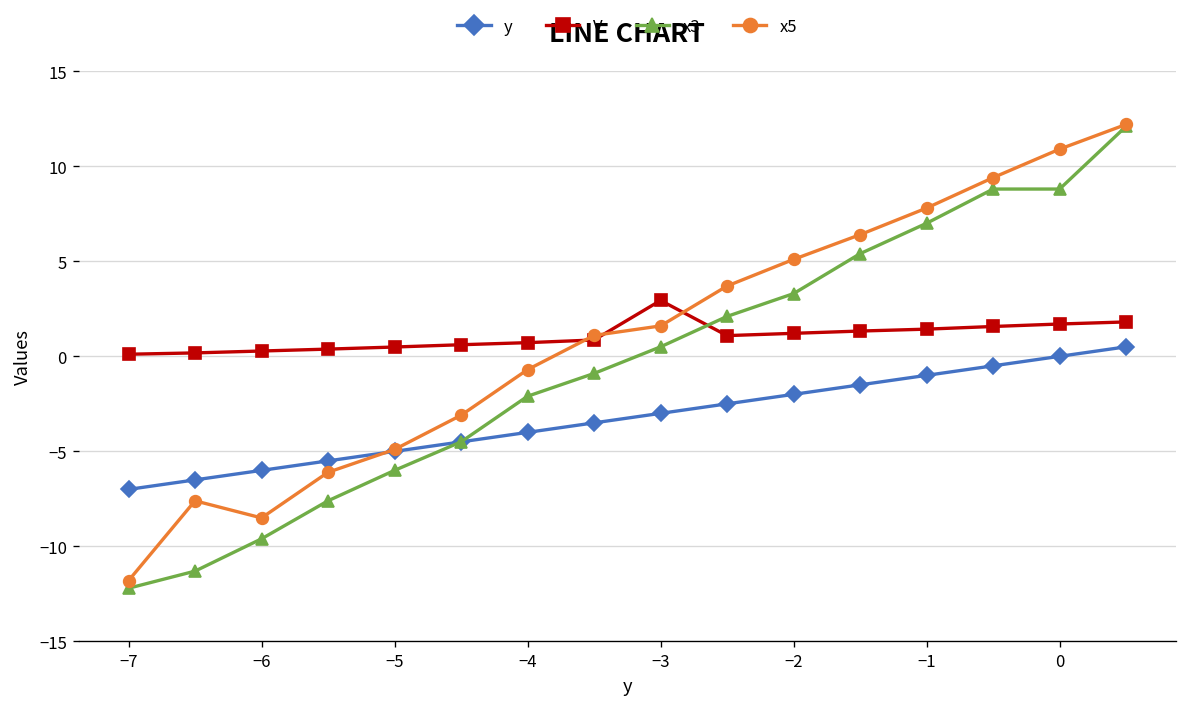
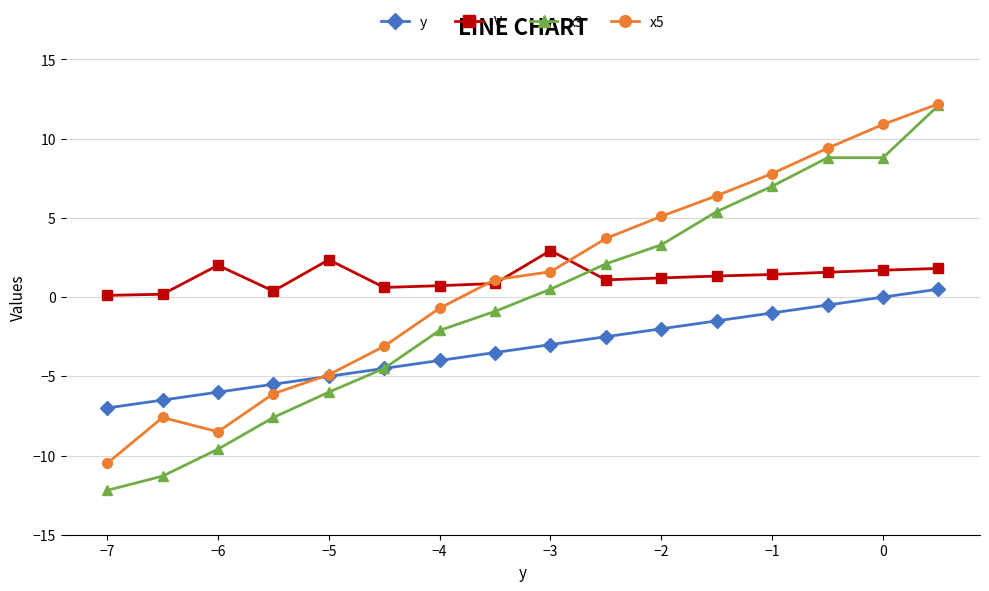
  {
    "y": {
      "−7": -7.0,
      "−6": -6.0,
      "−4": -4.0,
      "−3": -3.0,
      "−2": -2.0,
      "−1": -1.0,
      "0": 0.0
    },
    "V": {
      "−7": 0.1,
-     "−6": 0.3,
-     "−5": 0.5,
+     "−6": 2.0,
+     "−5": 2.4,
      "−4": 0.7,
      "−3": 2.9,
      "−2": 1.2,
      "−1": 1.4,
      "0": 1.7
    },
    "x3": {
      "−7": -12.2,
      "−6": -9.6,
      "−5": -6.0,
      "−4": -2.1,
      "−3": 0.5,
      "−2": 3.3,
      "−1": 7.0,
      "0": 8.8
    },
    "x5": {
-     "−7": -11.8,
+     "−7": -10.5,
      "−6": -8.5,
      "−4": -0.7,
      "−3": 1.6,
      "−2": 5.1,
      "−1": 7.8,
      "0": 10.9
    }
  }
